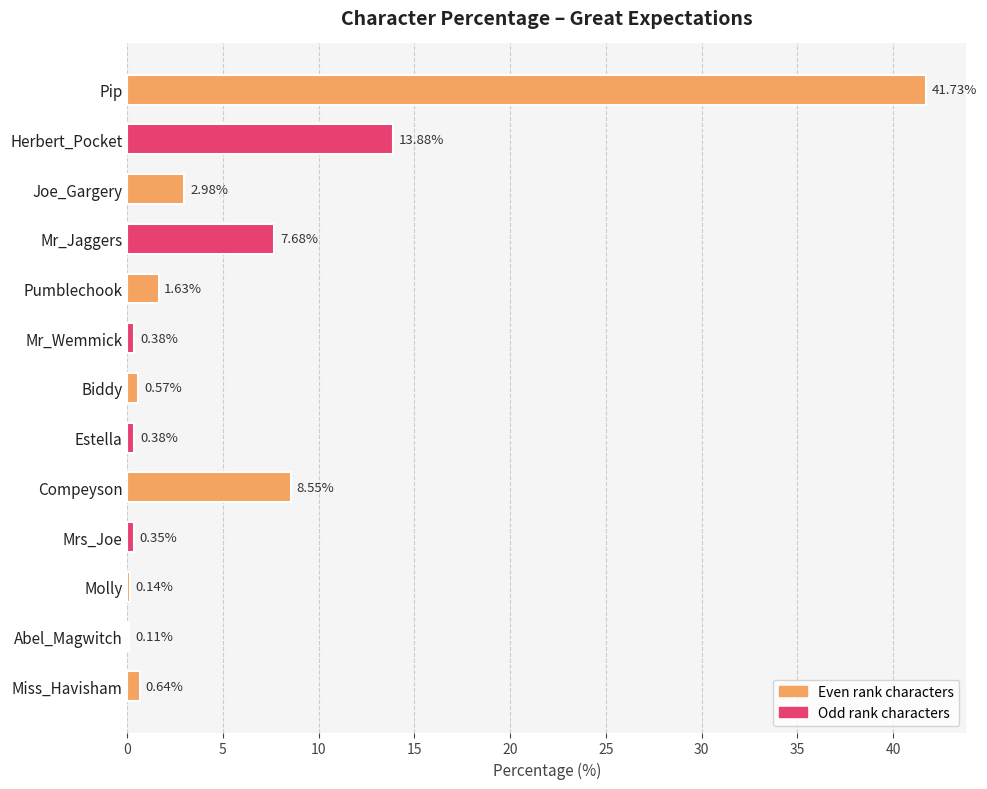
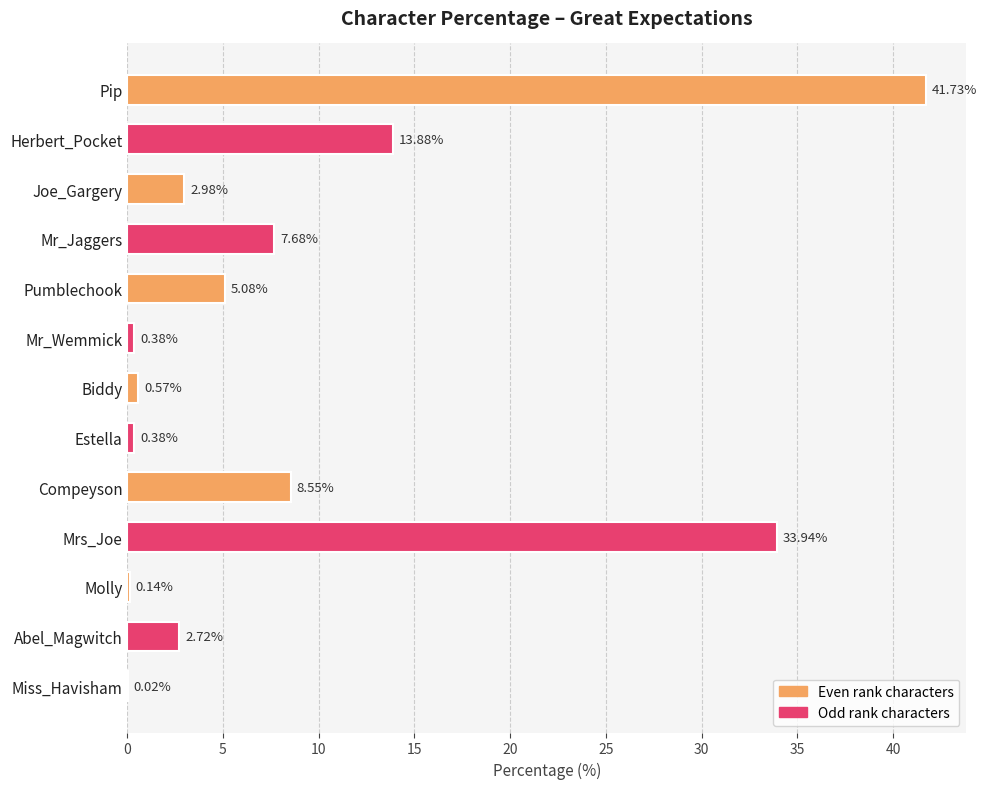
  {
    "Pip": "41.73%",
    "Herbert_Pocket": "13.88%",
    "Joe_Gargery": "2.98%",
    "Mr_Jaggers": "7.68%",
-   "Pumblechook": "1.63%",
+   "Pumblechook": "5.08%",
    "Mr_Wemmick": "0.38%",
    "Biddy": "0.57%",
    "Estella": "0.38%",
    "Compeyson": "8.55%",
-   "Mrs_Joe": "0.35%",
+   "Mrs_Joe": "33.94%",
    "Molly": "0.14%",
-   "Abel_Magwitch": "0.11%",
-   "Miss_Havisham": "0.64%"
+   "Abel_Magwitch": "2.72%",
+   "Miss_Havisham": "0.02%"
  }
